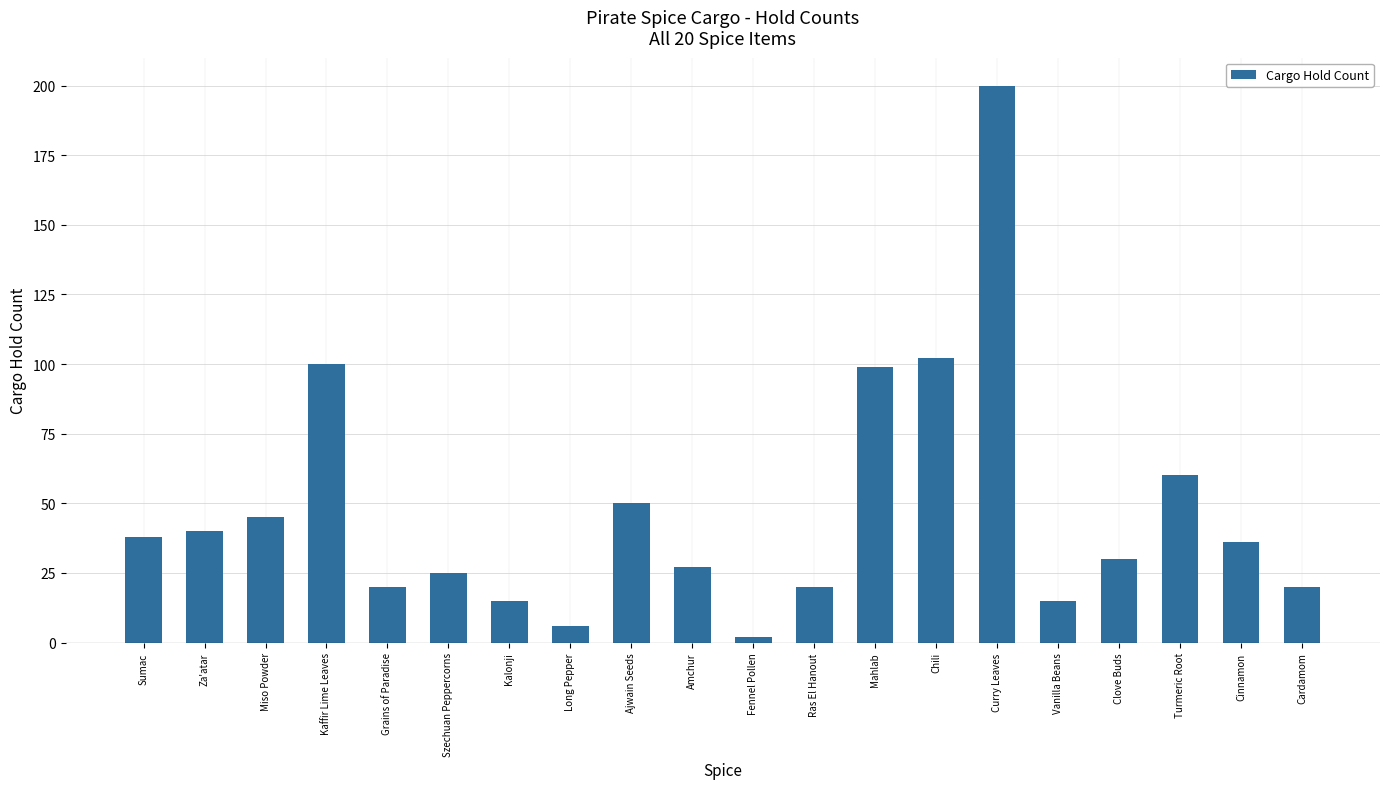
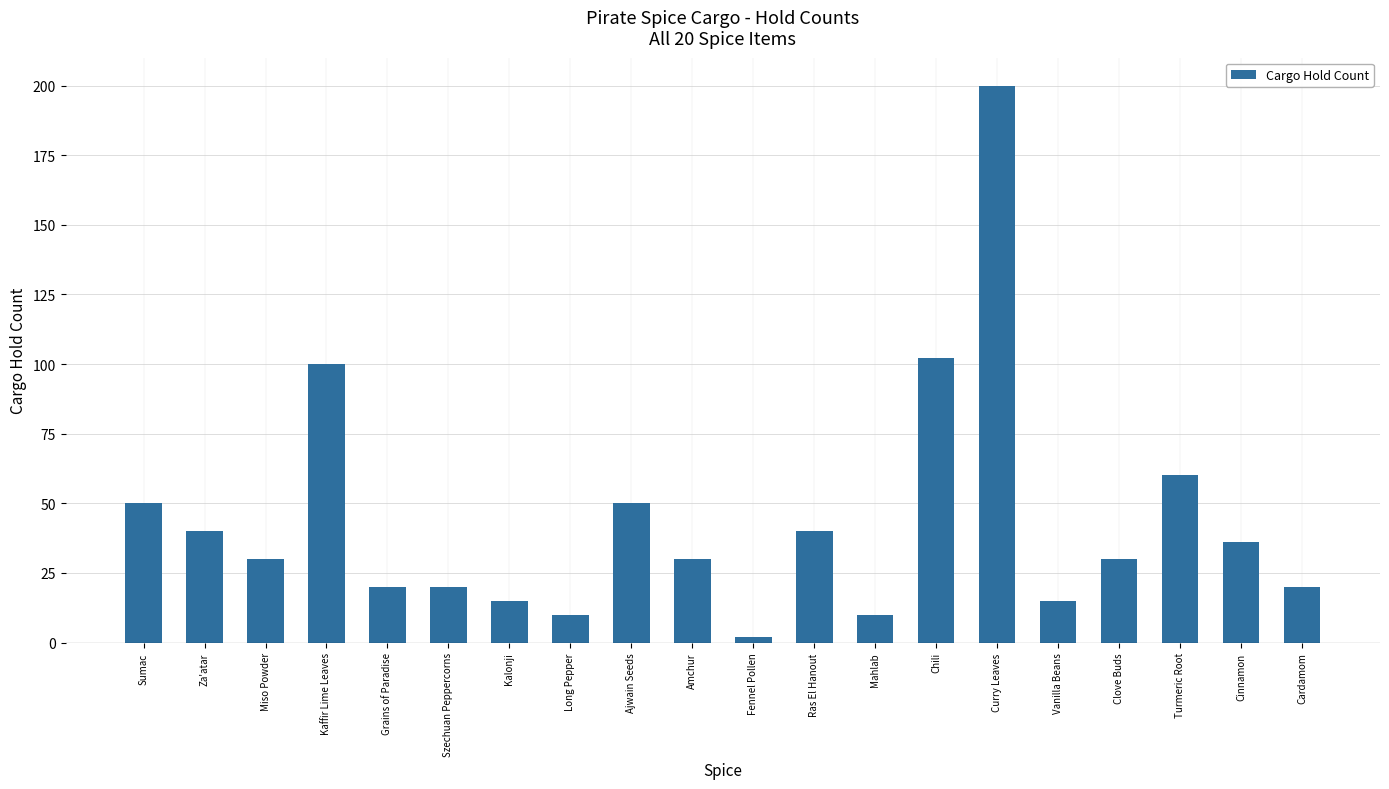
  {
-   "Sumac": 38,
+   "Sumac": 50,
    "Za'atar": 40,
-   "Miso Powder": 45,
+   "Miso Powder": 30,
    "Kaffir Lime Leaves": 100,
    "Grains of Paradise": 20,
-   "Szechuan Peppercorns": 25,
+   "Szechuan Peppercorns": 20,
    "Kalonji": 15,
-   "Long Pepper": 6,
+   "Long Pepper": 10,
    "Ajwain Seeds": 50,
-   "Amchur": 27,
+   "Amchur": 30,
    "Fennel Pollen": 2,
-   "Ras El Hanout": 20,
-   "Mahlab": 99,
+   "Ras El Hanout": 40,
+   "Mahlab": 10,
    "Chili": 102,
    "Curry Leaves": 200,
    "Vanilla Beans": 15,
    "Clove Buds": 30,
    "Turmeric Root": 60,
    "Cinnamon": 36,
    "Cardamom": 20
  }
